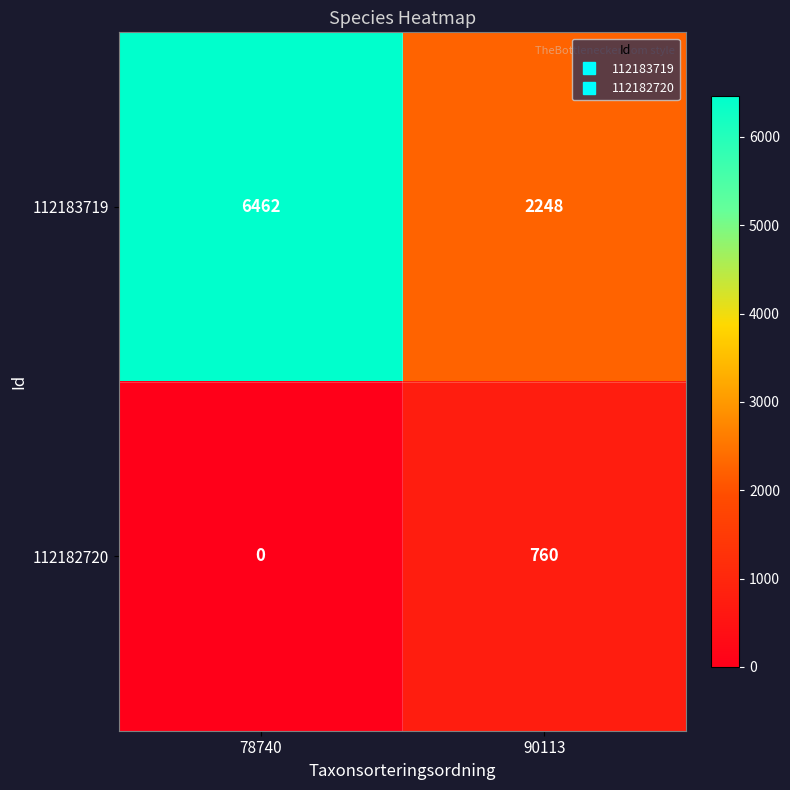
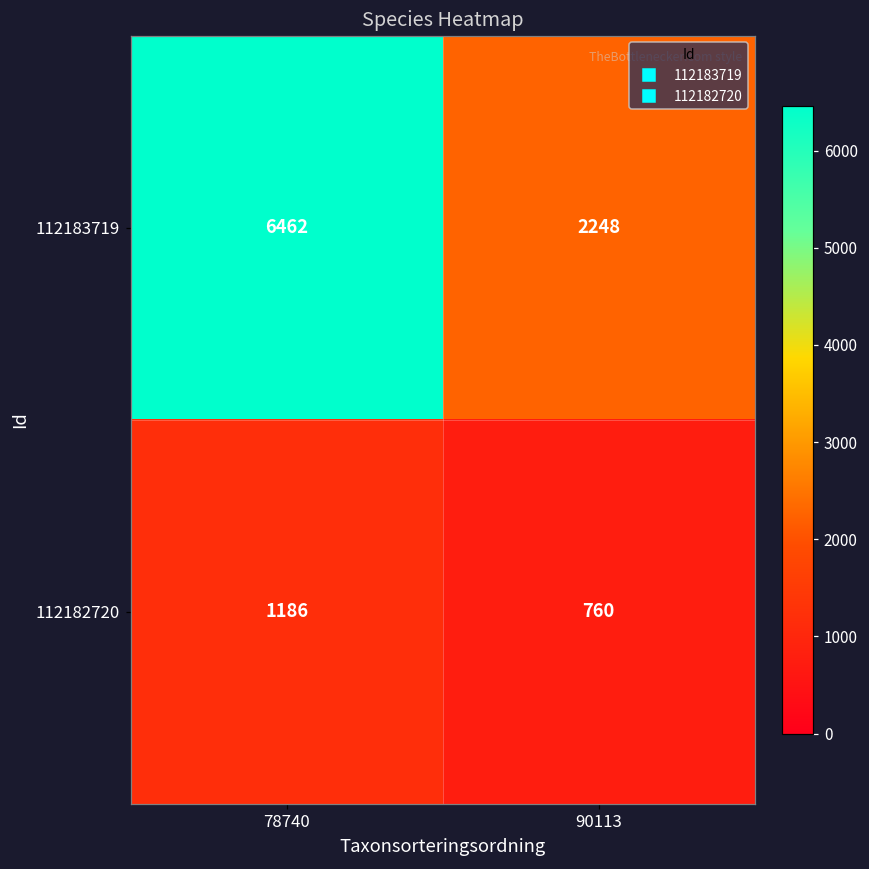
  {
    "112183719": {
      "78740": 6462,
      "90113": 2248
    },
    "112182720": {
-     "78740": 0,
+     "78740": 1186,
      "90113": 760
    }
  }
